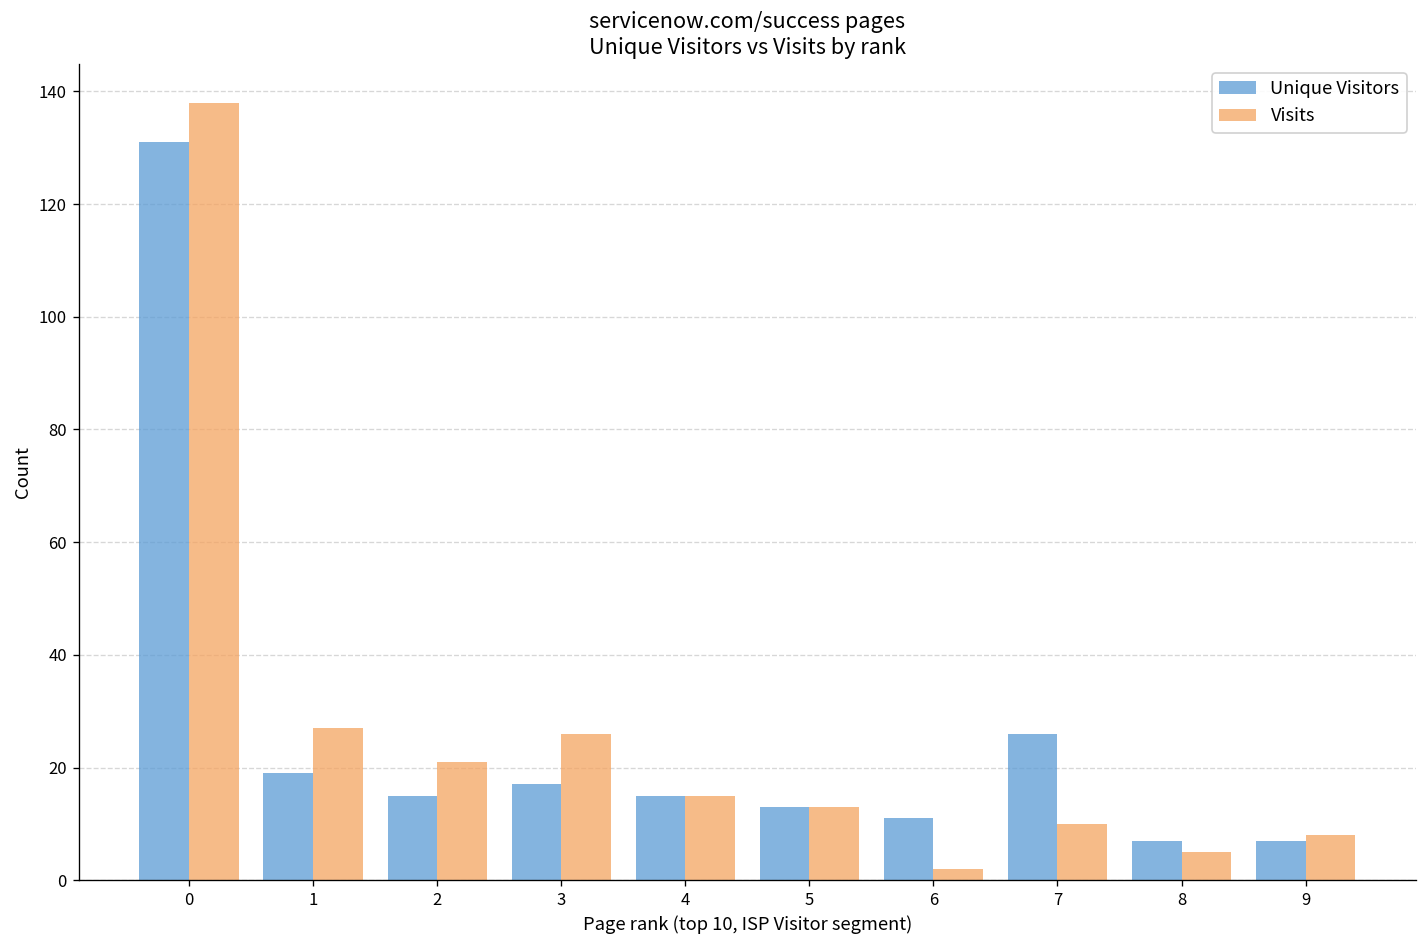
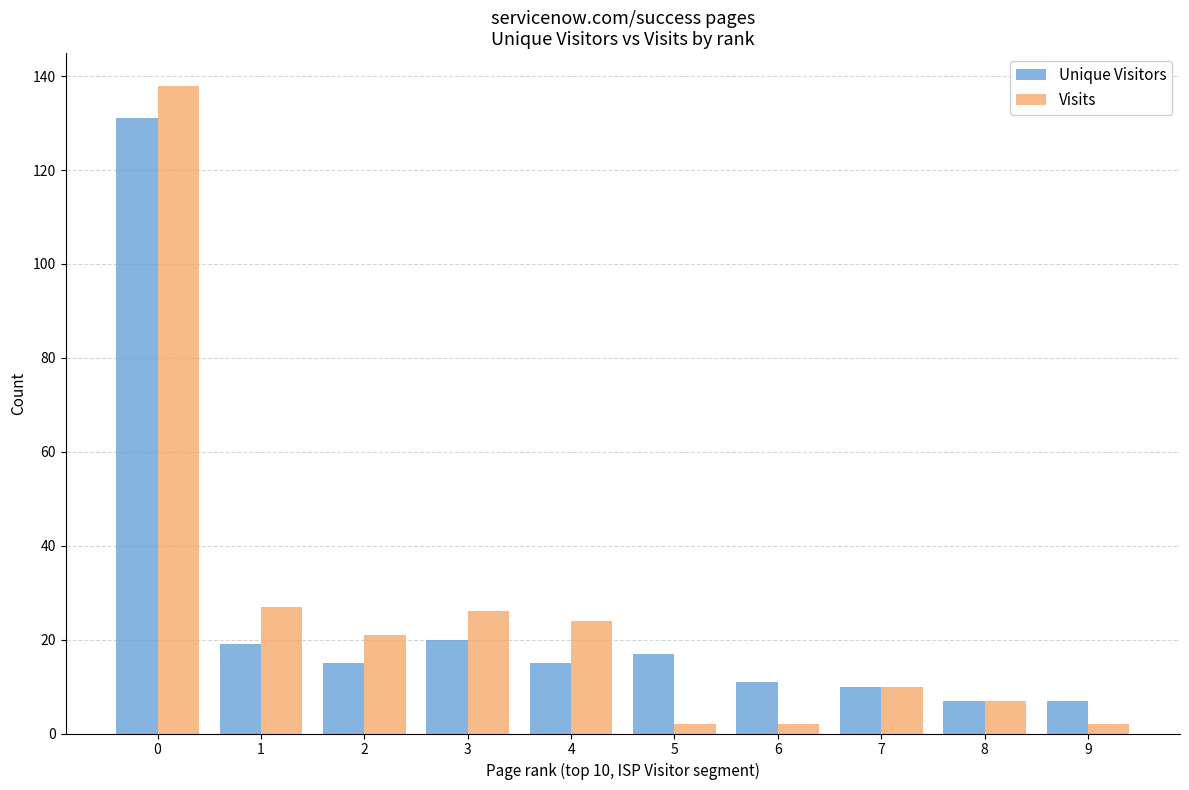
  {
    "Unique Visitors": {
      "0": 131,
      "1": 19,
      "2": 15,
-     "3": 17,
+     "3": 20,
      "4": 15,
-     "5": 13,
+     "5": 17,
      "6": 11,
-     "7": 26,
+     "7": 10,
      "8": 7,
      "9": 7
    },
    "Visits": {
      "0": 138,
      "1": 27,
      "2": 21,
      "3": 26,
-     "4": 15,
-     "5": 13,
+     "4": 24,
+     "5": 2,
      "6": 2,
      "7": 10,
-     "8": 5,
-     "9": 8
+     "8": 7,
+     "9": 2
    }
  }
